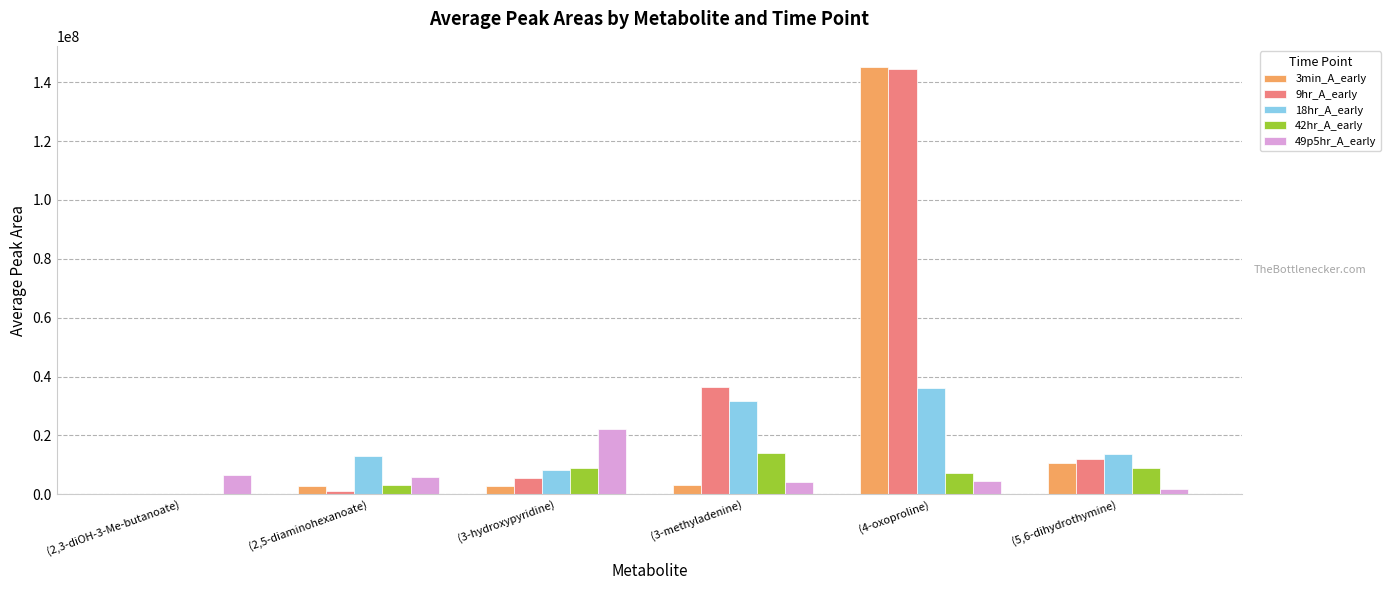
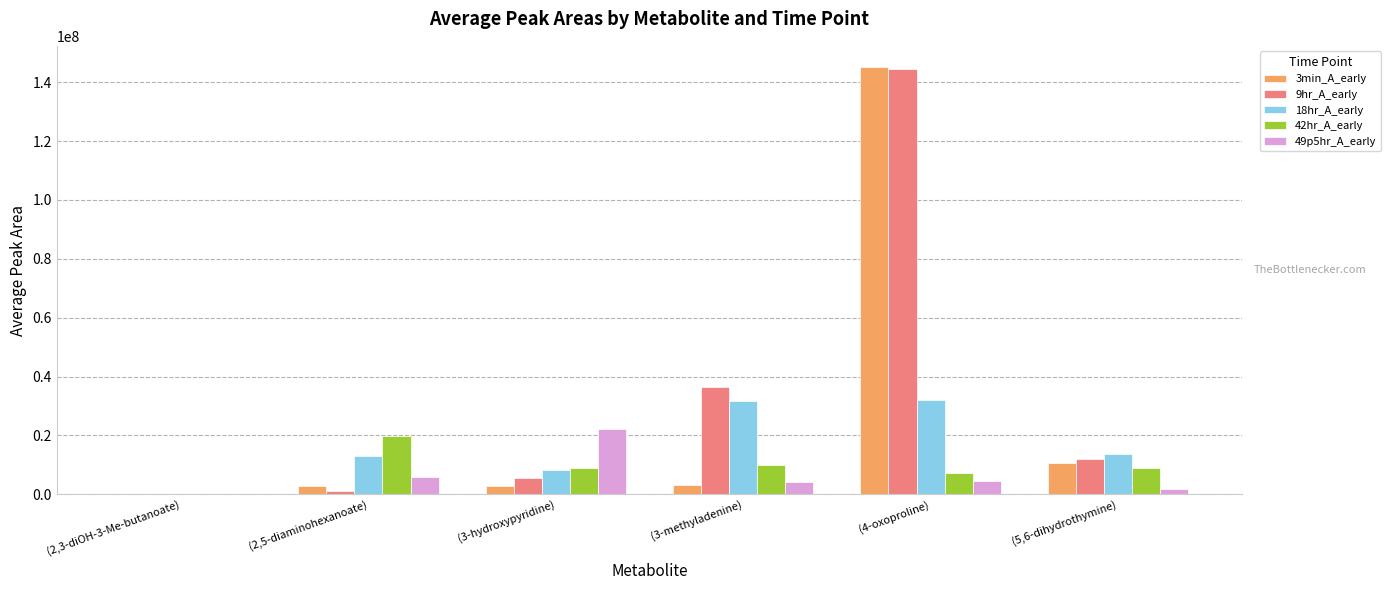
  {
    "18hr_A_early": {
      "(2,5-diaminohexanoate)": 13000000,
      "(3-hydroxypyridine)": 8000000,
      "(3-methyladenine)": 32000000,
-     "(4-oxoproline)": 36000000,
+     "(4-oxoproline)": 32000000,
      "(5,6-dihydrothymine)": 14000000
    },
    "42hr_A_early": {
-     "(2,5-diaminohexanoate)": 3000000,
+     "(2,5-diaminohexanoate)": 20000000,
      "(3-hydroxypyridine)": 9000000,
-     "(3-methyladenine)": 14000000,
+     "(3-methyladenine)": 10000000,
      "(4-oxoproline)": 7000000,
      "(5,6-dihydrothymine)": 9000000
    },
    "49p5hr_A_early": {
-     "(2,3-diOH-3-Me-butanoate)": 7000000,
+     "(2,3-diOH-3-Me-butanoate)": 0,
      "(2,5-diaminohexanoate)": 6000000,
      "(3-hydroxypyridine)": 22000000,
      "(3-methyladenine)": 4000000,
      "(4-oxoproline)": 5000000,
      "(5,6-dihydrothymine)": 2000000
    }
  }
